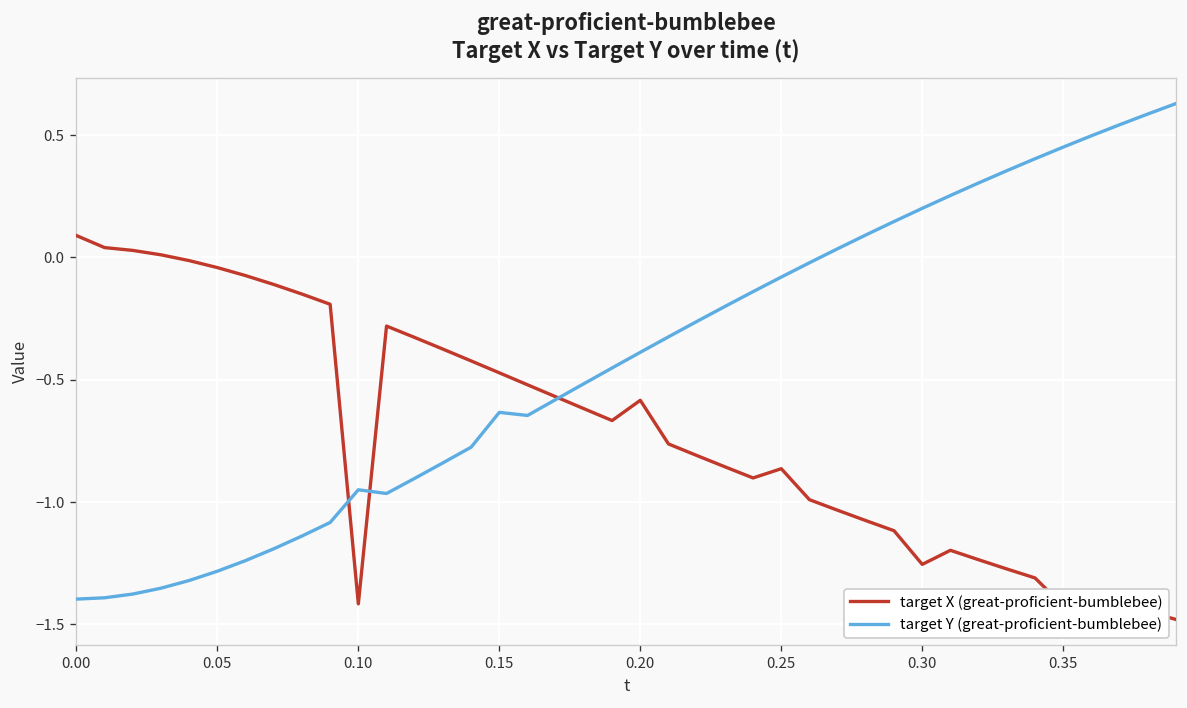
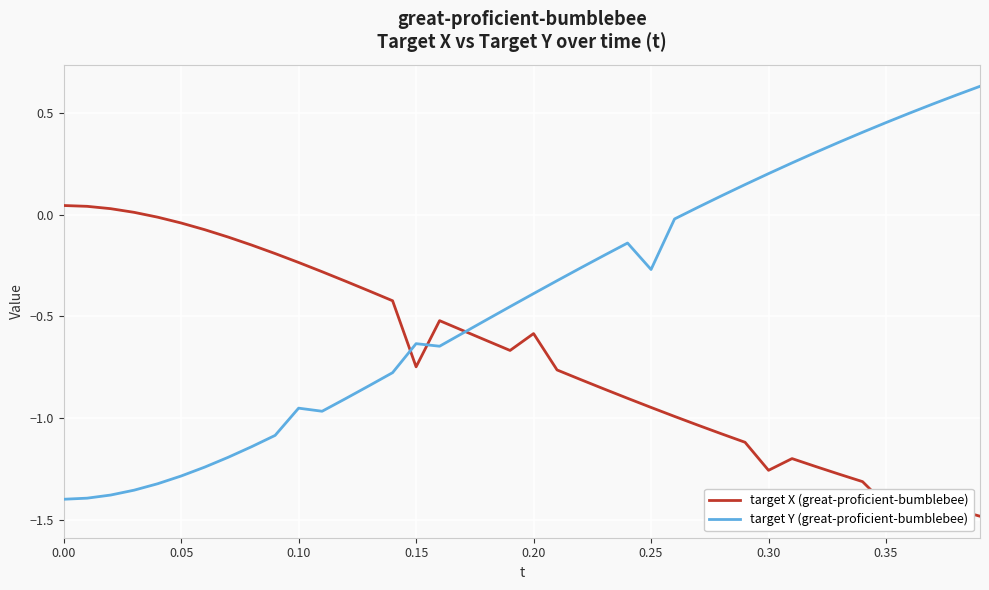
  {
    "target X (great-proficient-bumblebee)": {
-     "0.00": 0.09,
+     "0.00": 0.04,
      "0.05": -0.04,
-     "0.10": -1.42,
-     "0.15": -0.47,
+     "0.10": -0.23,
+     "0.15": -0.75,
      "0.20": -0.58,
-     "0.25": -0.86,
+     "0.25": -0.95,
      "0.30": -1.25
    },
    "target Y (great-proficient-bumblebee)": {
      "0.00": -1.40,
      "0.05": -1.28,
      "0.10": -0.95,
      "0.15": -0.63,
      "0.20": -0.39,
-     "0.25": -0.08,
+     "0.25": -0.27,
      "0.30": 0.20,
      "0.35": 0.45
    }
  }
